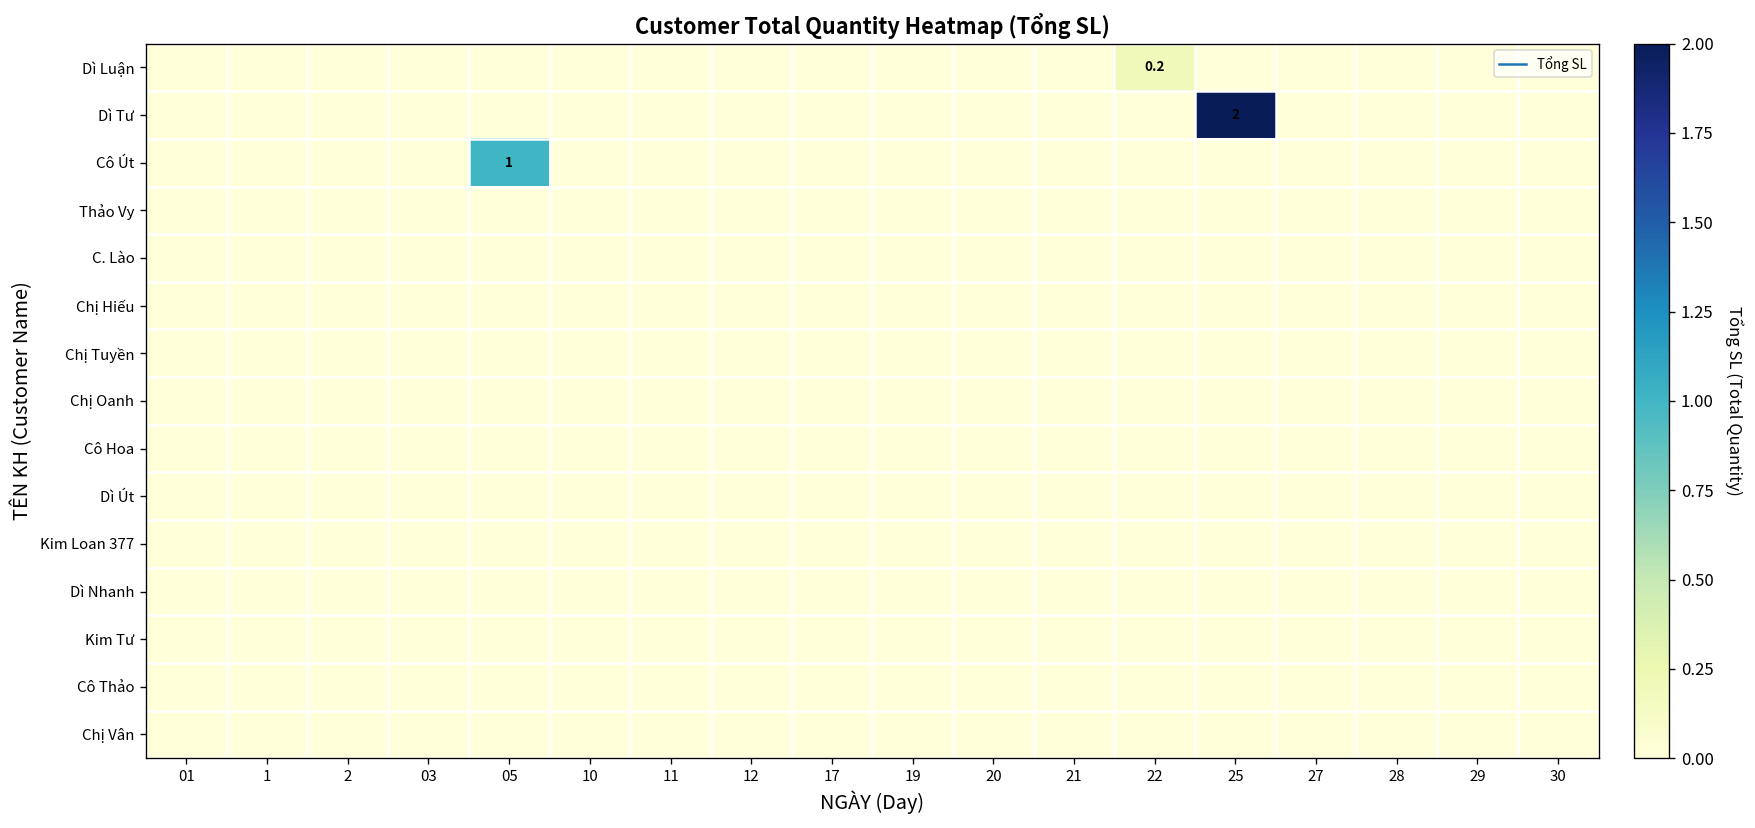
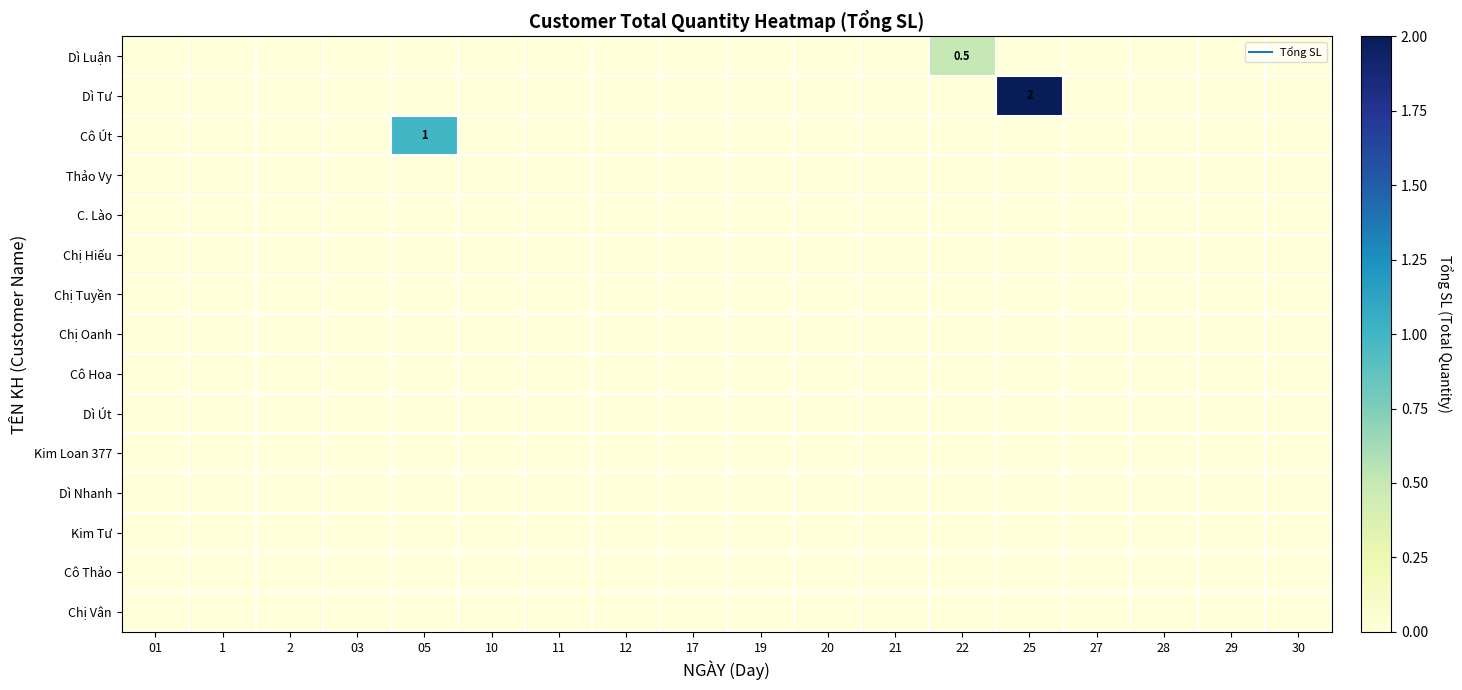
  {
    "Dì Luận": {
-     "22": 0.2
+     "22": 0.5
    },
    "Dì Tư": {
      "25": 2
    },
    "Cô Út": {
      "05": 1
    }
  }
